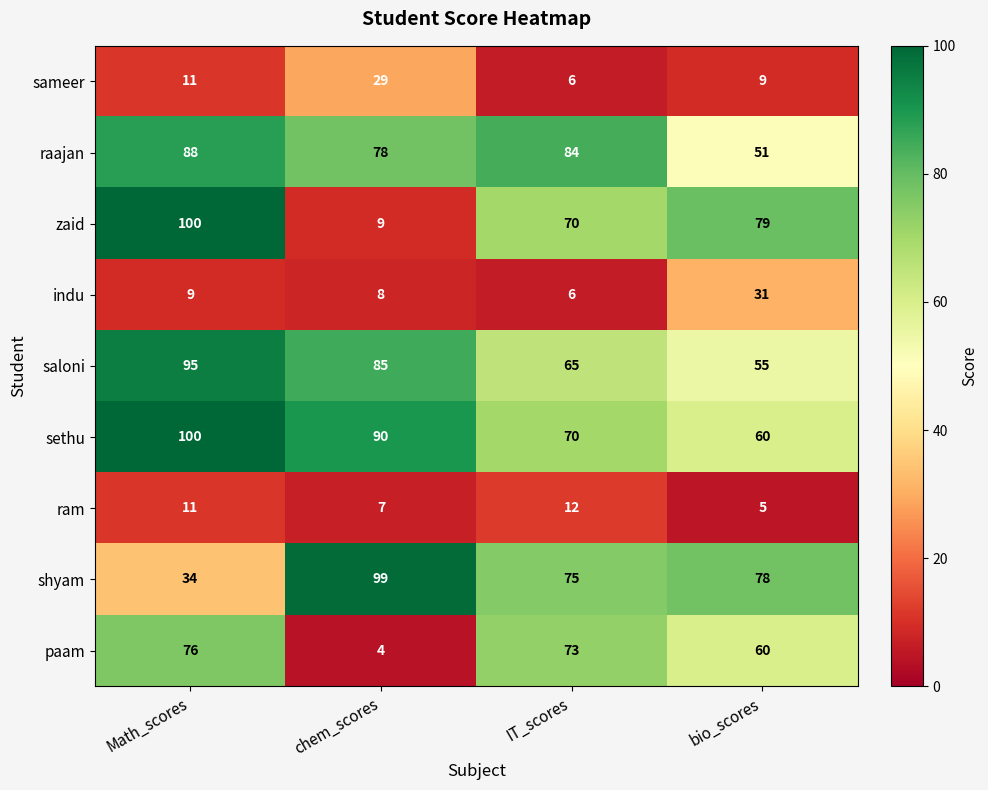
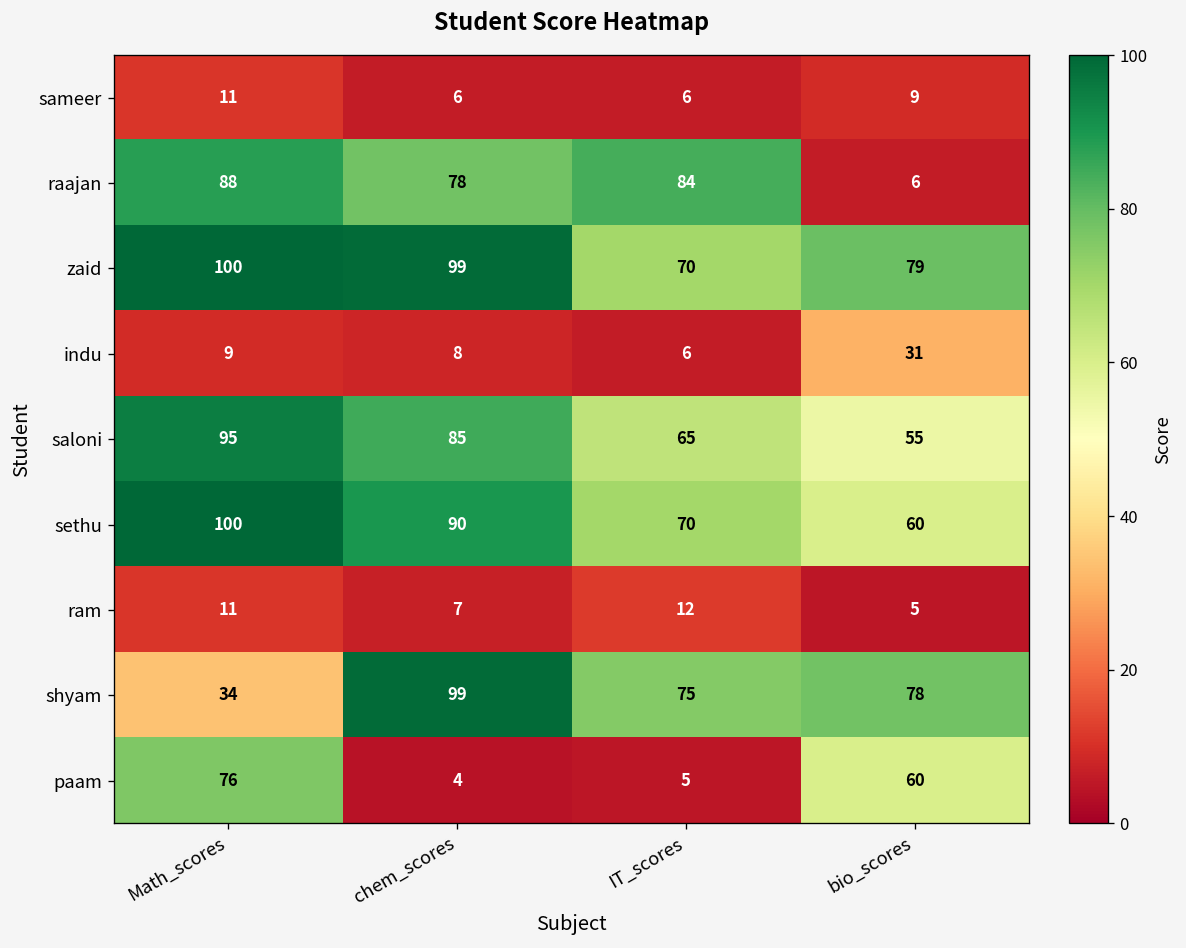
  {
    "sameer": {
      "Math_scores": 11,
-     "chem_scores": 29,
+     "chem_scores": 6,
      "IT_scores": 6,
      "bio_scores": 9
    },
    "raajan": {
      "Math_scores": 88,
      "chem_scores": 78,
      "IT_scores": 84,
-     "bio_scores": 51
+     "bio_scores": 6
    },
    "zaid": {
      "Math_scores": 100,
-     "chem_scores": 9,
+     "chem_scores": 99,
      "IT_scores": 70,
      "bio_scores": 79
    },
    "indu": {
      "Math_scores": 9,
      "chem_scores": 8,
      "IT_scores": 6,
      "bio_scores": 31
    },
    "saloni": {
      "Math_scores": 95,
      "chem_scores": 85,
      "IT_scores": 65,
      "bio_scores": 55
    },
    "sethu": {
      "Math_scores": 100,
      "chem_scores": 90,
      "IT_scores": 70,
      "bio_scores": 60
    },
    "ram": {
      "Math_scores": 11,
      "chem_scores": 7,
      "IT_scores": 12,
      "bio_scores": 5
    },
    "shyam": {
      "Math_scores": 34,
      "chem_scores": 99,
      "IT_scores": 75,
      "bio_scores": 78
    },
    "paam": {
      "Math_scores": 76,
      "chem_scores": 4,
-     "IT_scores": 73,
+     "IT_scores": 5,
      "bio_scores": 60
    }
  }
